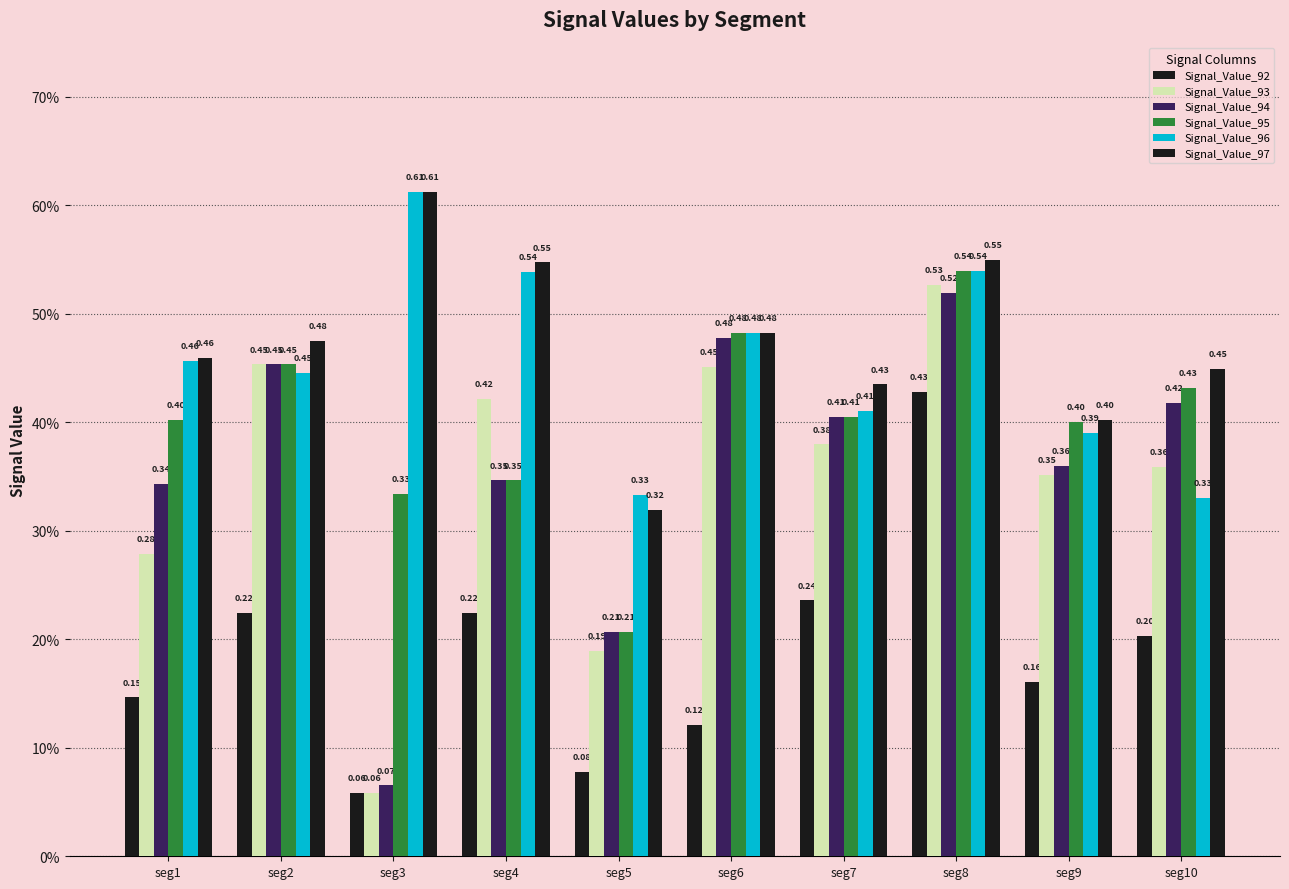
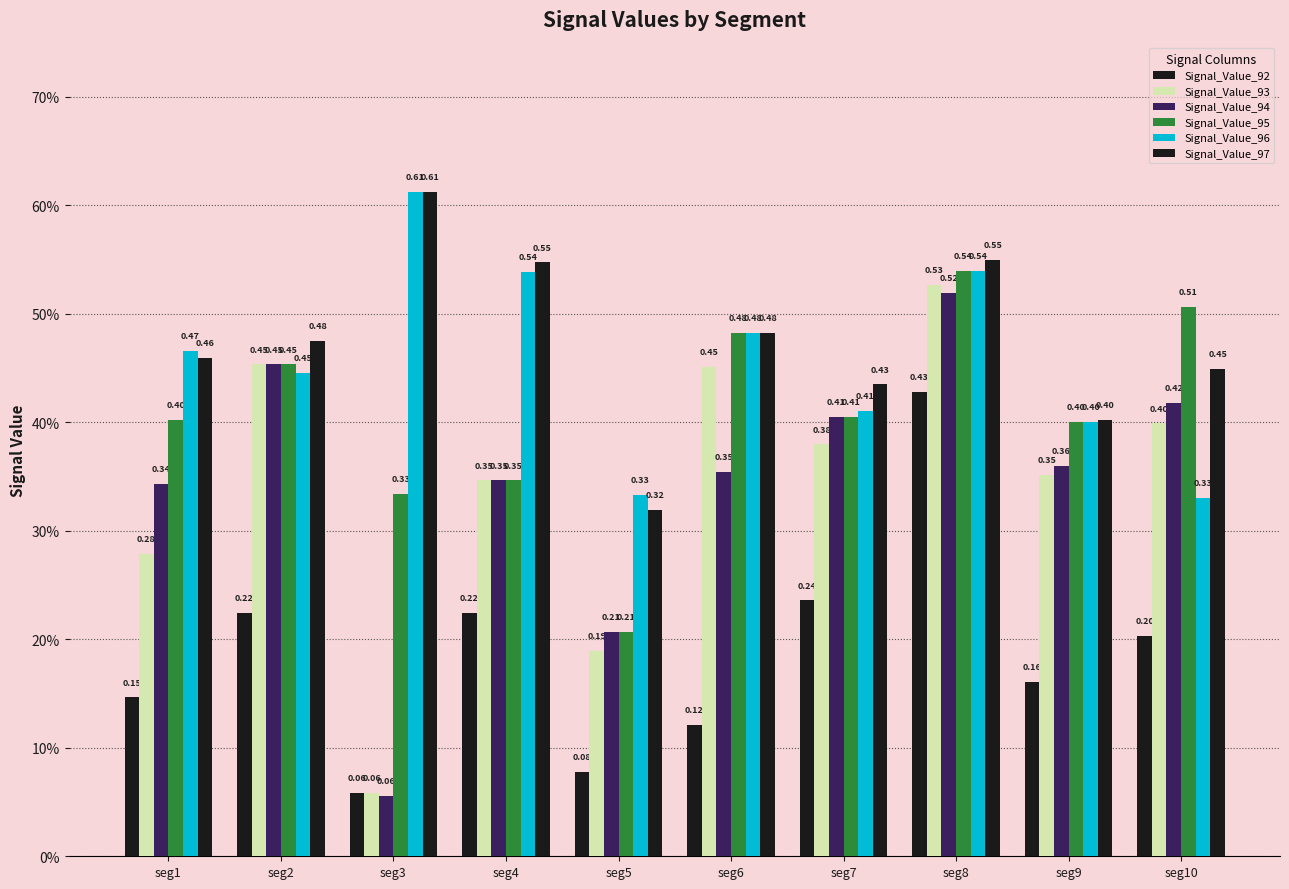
  {
    "Signal_Value_93": {
      "seg1": 0.28,
-     "seg4": 0.42,
+     "seg4": 0.35,
      "seg5": 0.19,
      "seg6": 0.45,
      "seg7": 0.38,
      "seg8": 0.53,
      "seg9": 0.35,
-     "seg10": 0.36
+     "seg10": 0.40
    },
    "Signal_Value_94": {
      "seg1": 0.34,
-     "seg3": 0.07,
-     "seg6": 0.48,
+     "seg3": 0.06,
+     "seg6": 0.35,
      "seg8": 0.52,
      "seg9": 0.36,
      "seg10": 0.42
    },
    "Signal_Value_95": {
      "seg1": 0.40,
      "seg2": 0.45,
      "seg3": 0.33,
      "seg6": 0.48,
      "seg9": 0.40,
-     "seg10": 0.43
+     "seg10": 0.51
    },
    "Signal_Value_96": {
-     "seg1": 0.46,
+     "seg1": 0.47,
      "seg4": 0.54,
      "seg5": 0.33,
      "seg7": 0.41,
-     "seg9": 0.39,
+     "seg9": 0.40,
      "seg10": 0.33
    }
  }
